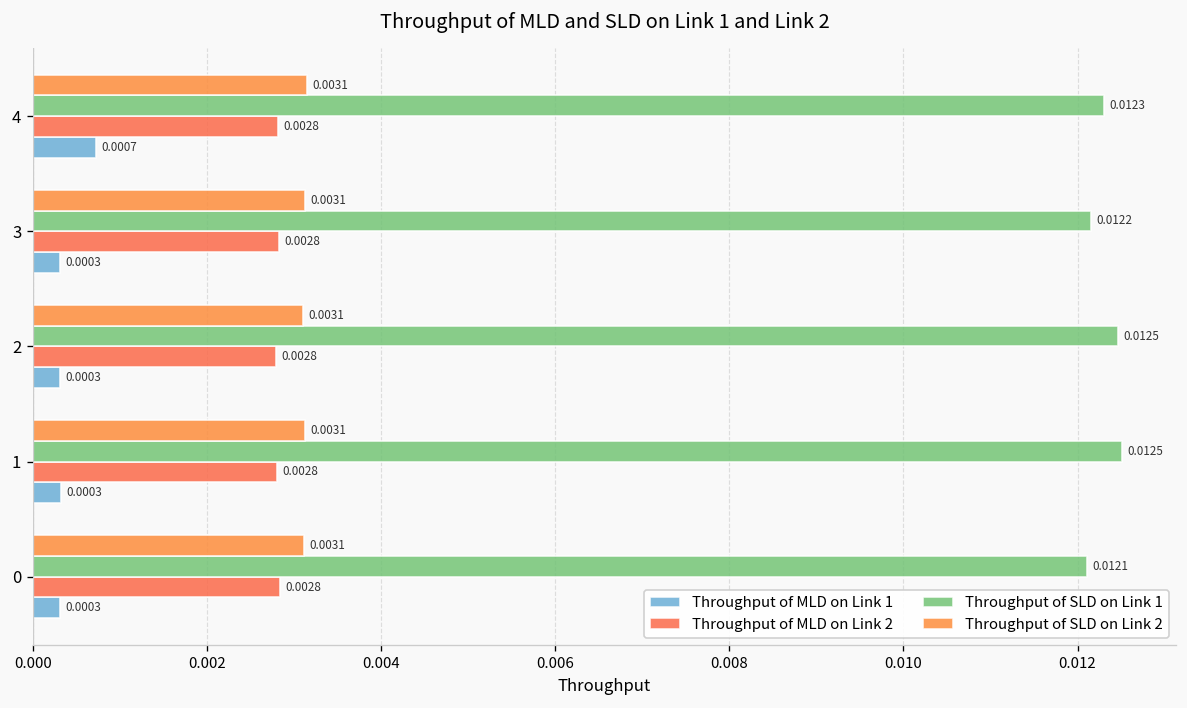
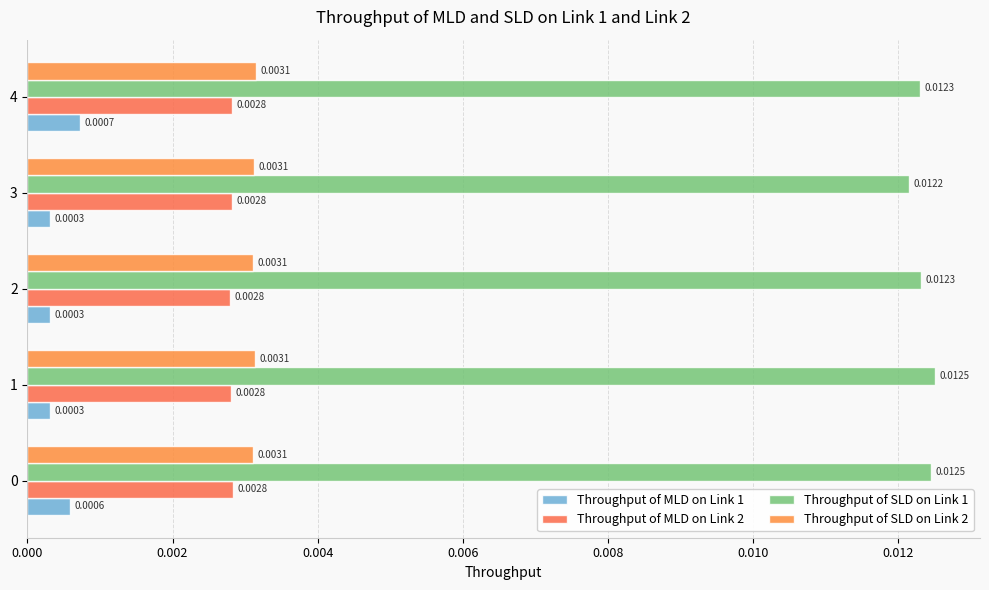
  {
    "Throughput of MLD on Link 1": {
      "4": 0.0007,
      "3": 0.0003,
      "2": 0.0003,
      "1": 0.0003,
-     "0": 0.0003
+     "0": 0.0006
    },
    "Throughput of SLD on Link 1": {
      "4": 0.0123,
      "3": 0.0122,
-     "2": 0.0125,
+     "2": 0.0123,
      "1": 0.0125,
-     "0": 0.0121
+     "0": 0.0125
    }
  }
